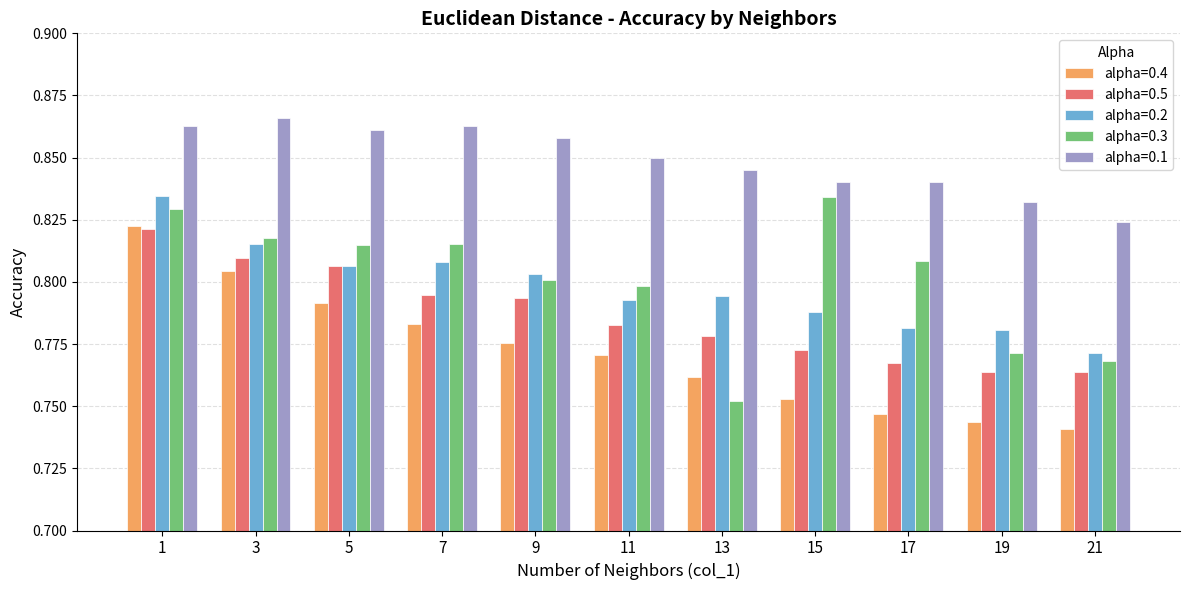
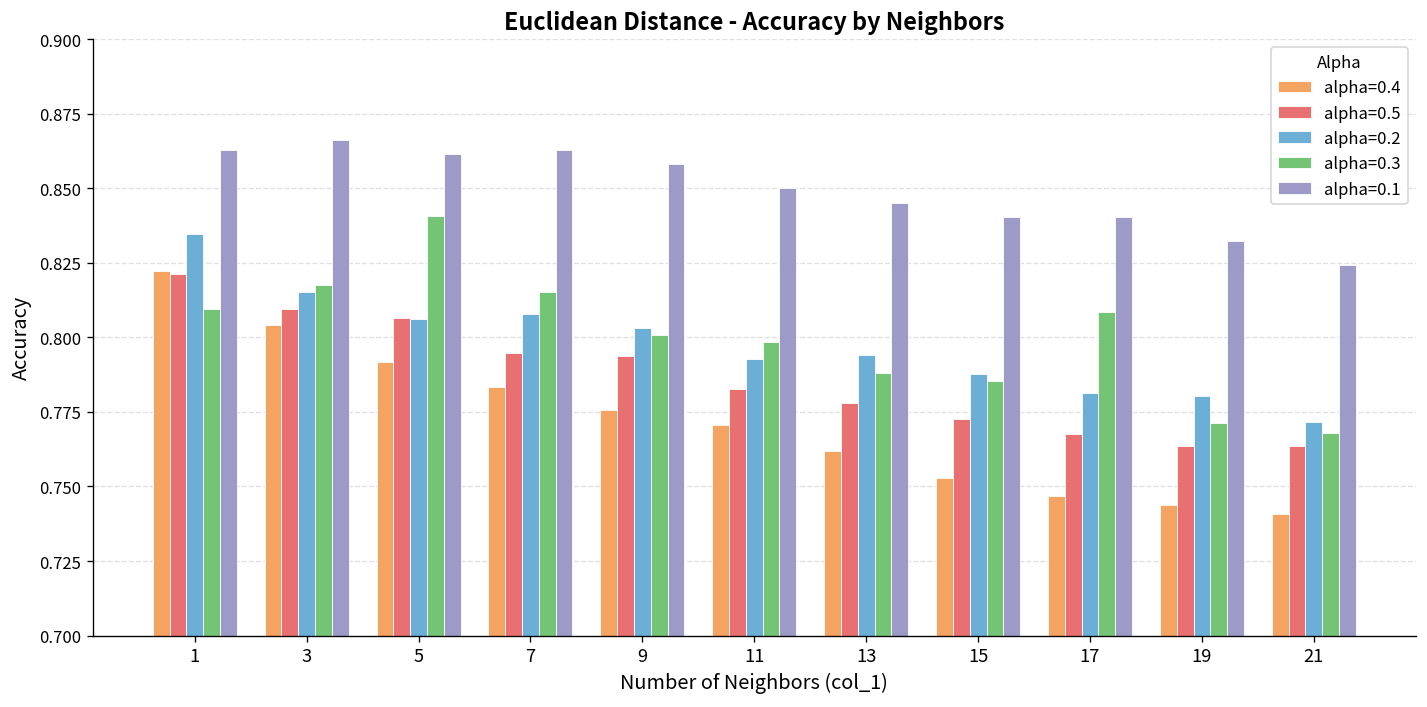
  {
    "alpha=0.3": {
-     "1": 0.829,
+     "1": 0.810,
      "3": 0.818,
-     "5": 0.815,
+     "5": 0.841,
      "7": 0.815,
      "9": 0.801,
      "11": 0.798,
-     "13": 0.752,
-     "15": 0.834,
+     "13": 0.788,
+     "15": 0.785,
      "17": 0.808,
      "19": 0.771,
      "21": 0.768
    }
  }
